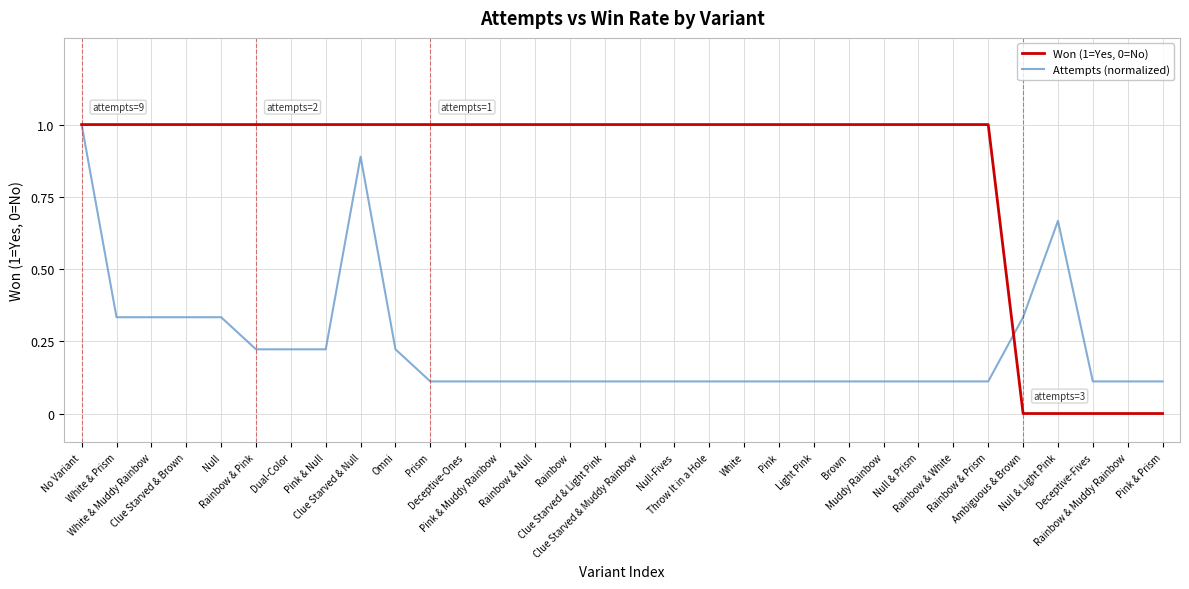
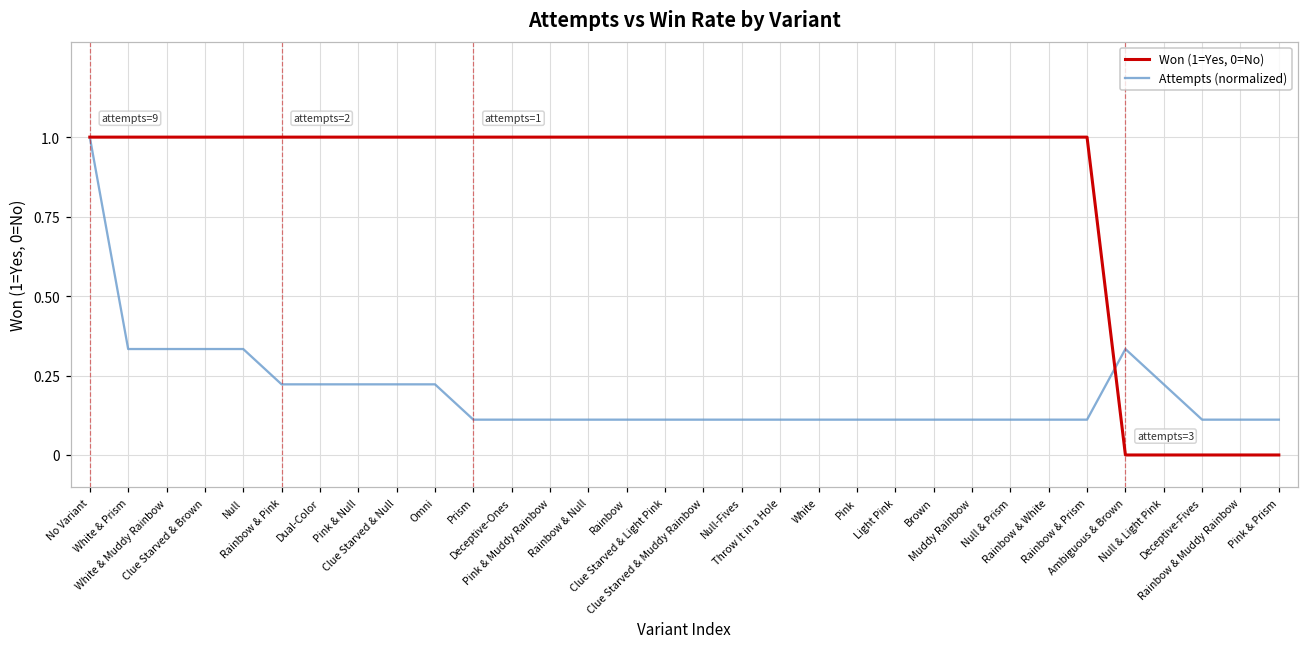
  {
    "Won (1=Yes, 0=No)": {
      "White & Muddy Rainbow": 1.00,
      "Clue Starved & Brown": 1.00,
      "Null": 1.00,
      "Rainbow & Pink": 1.00,
      "Pink & Null": 1.00,
      "Clue Starved & Null": 1.00,
      "Omni": 1.00,
      "Prism": 1.00,
      "Rainbow & Null": 1.00,
      "Rainbow": 1.00,
      "Clue Starved & Light Pink": 1.00,
      "Clue Starved & Muddy Rainbow": 1.00,
      "Null-Fives": 1.00,
      "Throw It in a Hole": 1.00,
      "White": 1.00,
      "Pink": 1.00,
      "Light Pink": 1.00,
      "Brown": 1.00,
      "Muddy Rainbow": 1.00,
      "Null & Prism": 1.00,
      "Rainbow & White": 1.00,
      "Rainbow & Prism": 1.00,
      "Ambiguous & Brown": 0.00,
      "Deceptive-Fives": 0.00,
      "Rainbow & Muddy Rainbow": 0.00,
      "Pink & Prism": 0.00
    },
    "Attempts (normalized)": {
      "White & Prism": 0.33,
      "White & Muddy Rainbow": 0.33,
      "Clue Starved & Brown": 0.33,
      "Null": 0.33,
      "Rainbow & Pink": 0.22,
      "Dual-Color": 0.22,
      "Pink & Null": 0.22,
-     "Clue Starved & Null": 0.89,
+     "Clue Starved & Null": 0.22,
      "Omni": 0.22,
      "Prism": 0.11,
      "Deceptive-Ones": 0.11,
      "Pink & Muddy Rainbow": 0.11,
      "Rainbow & Null": 0.11,
      "Rainbow": 0.11,
      "Clue Starved & Light Pink": 0.11,
      "Clue Starved & Muddy Rainbow": 0.11,
      "Null-Fives": 0.11,
      "Throw It in a Hole": 0.11,
      "White": 0.11,
      "Pink": 0.11,
      "Light Pink": 0.11,
      "Brown": 0.11,
      "Muddy Rainbow": 0.11,
      "Null & Prism": 0.11,
      "Rainbow & White": 0.11,
      "Rainbow & Prism": 0.11,
      "Ambiguous & Brown": 0.33,
-     "Null & Light Pink": 0.67,
+     "Null & Light Pink": 0.22,
      "Rainbow & Muddy Rainbow": 0.11,
      "Pink & Prism": 0.11
    }
  }
